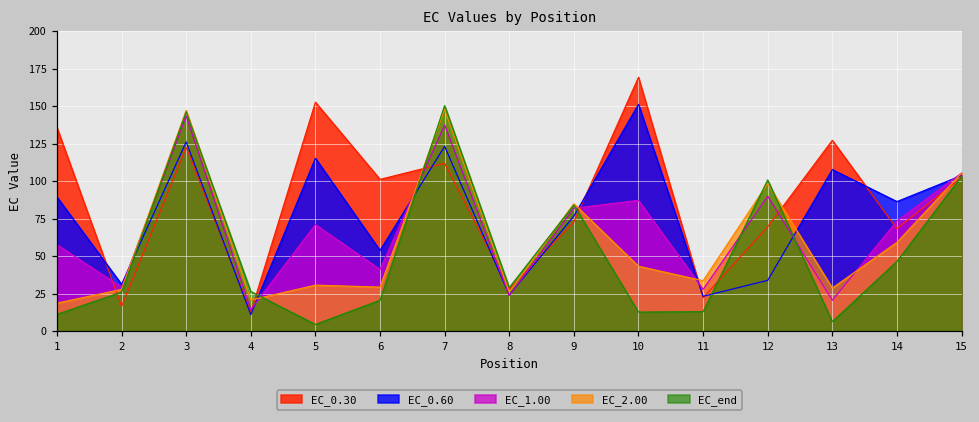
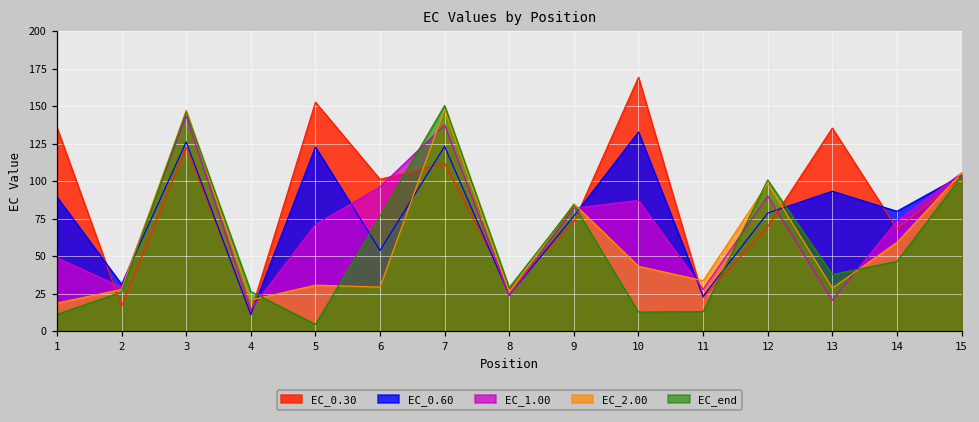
  {
    "EC_0.30": {
      "1": 136,
      "2": 17,
      "3": 122,
      "5": 153,
      "6": 101,
      "7": 112,
      "9": 73,
      "10": 169,
      "12": 70,
-     "13": 127,
+     "13": 135,
      "14": 68
    },
    "EC_0.60": {
      "1": 89,
      "2": 31,
      "3": 126,
-     "5": 115,
+     "5": 123,
      "6": 54,
      "7": 123,
      "9": 77,
-     "10": 151,
-     "12": 34,
-     "13": 108,
-     "14": 86
+     "10": 133,
+     "12": 79,
+     "13": 93,
+     "14": 80
    },
    "EC_1.00": {
-     "1": 58,
+     "1": 49,
      "3": 143,
      "5": 71,
-     "6": 41,
+     "6": 96,
      "7": 137,
      "9": 82,
      "10": 87,
      "11": 28,
      "12": 90,
      "13": 21,
      "14": 73
    },
    "EC_2.00": {
      "1": 19,
      "4": 21,
      "5": 31,
      "6": 29,
      "7": 148,
      "8": 26,
      "10": 43,
      "11": 34,
      "12": 98,
      "13": 29,
      "14": 59
    },
    "EC_end": {
      "1": 11,
      "4": 26,
      "5": 4,
-     "6": 21,
+     "6": 77,
      "7": 150,
      "10": 13,
      "11": 13,
      "12": 101,
-     "13": 6,
+     "13": 38,
      "14": 46
    }
  }
